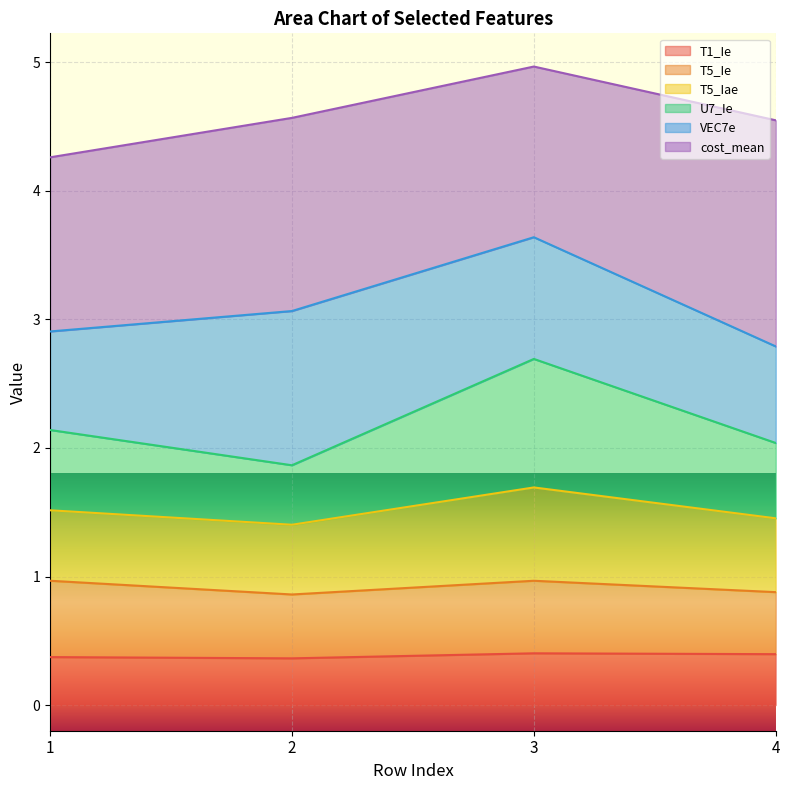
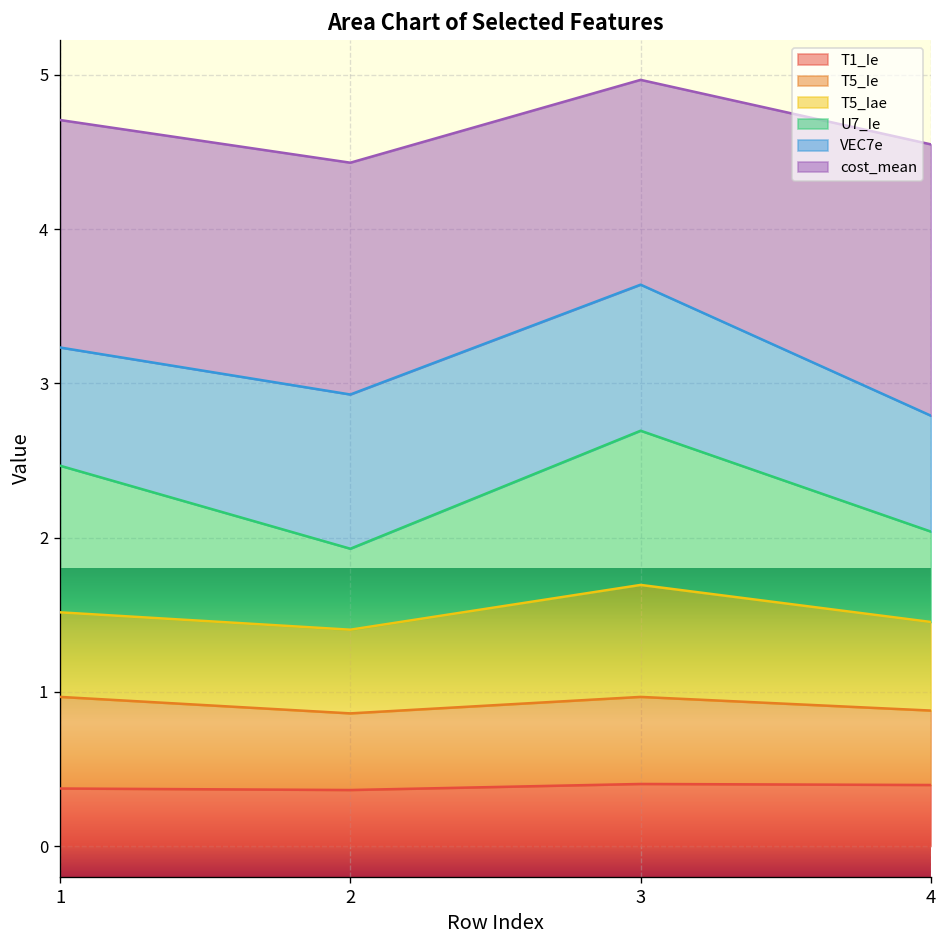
  {
    "U7_Ie": {
-     "1": 0.62,
-     "2": 0.46,
+     "1": 0.95,
+     "2": 0.53,
      "3": 1.00,
      "4": 0.59
    },
    "VEC7e": {
      "1": 0.77,
-     "2": 1.2,
+     "2": 1.0,
      "3": 0.95,
      "4": 0.75
    },
    "cost_mean": {
-     "1": 1.36,
+     "1": 1.48,
      "2": 1.50,
      "3": 1.33,
      "4": 1.76
    }
  }
